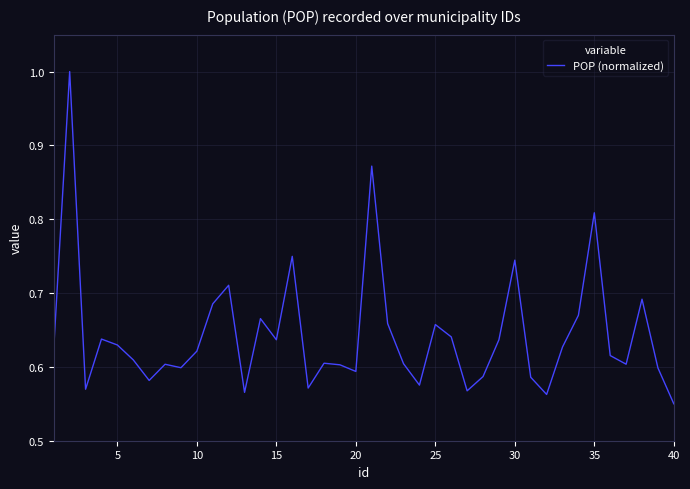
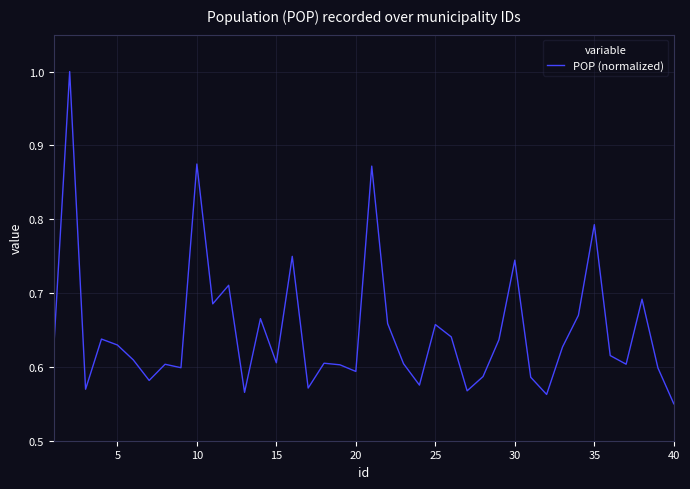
  {
    "5": 0.63,
-   "10": 0.62,
-   "15": 0.64,
+   "10": 0.87,
+   "15": 0.61,
    "20": 0.59,
    "25": 0.66,
    "30": 0.74,
-   "35": 0.81,
+   "35": 0.79,
    "40": 0.55
  }
